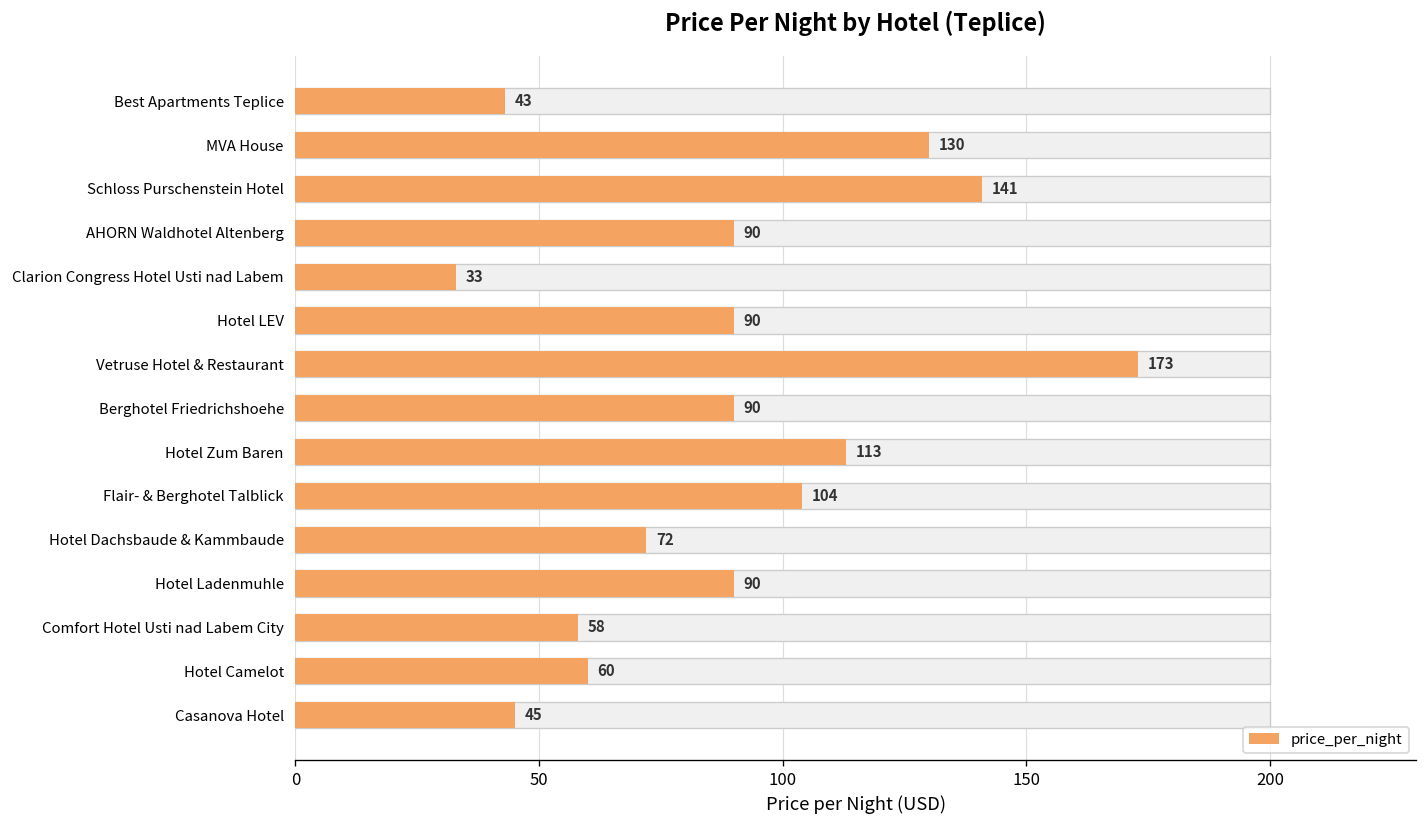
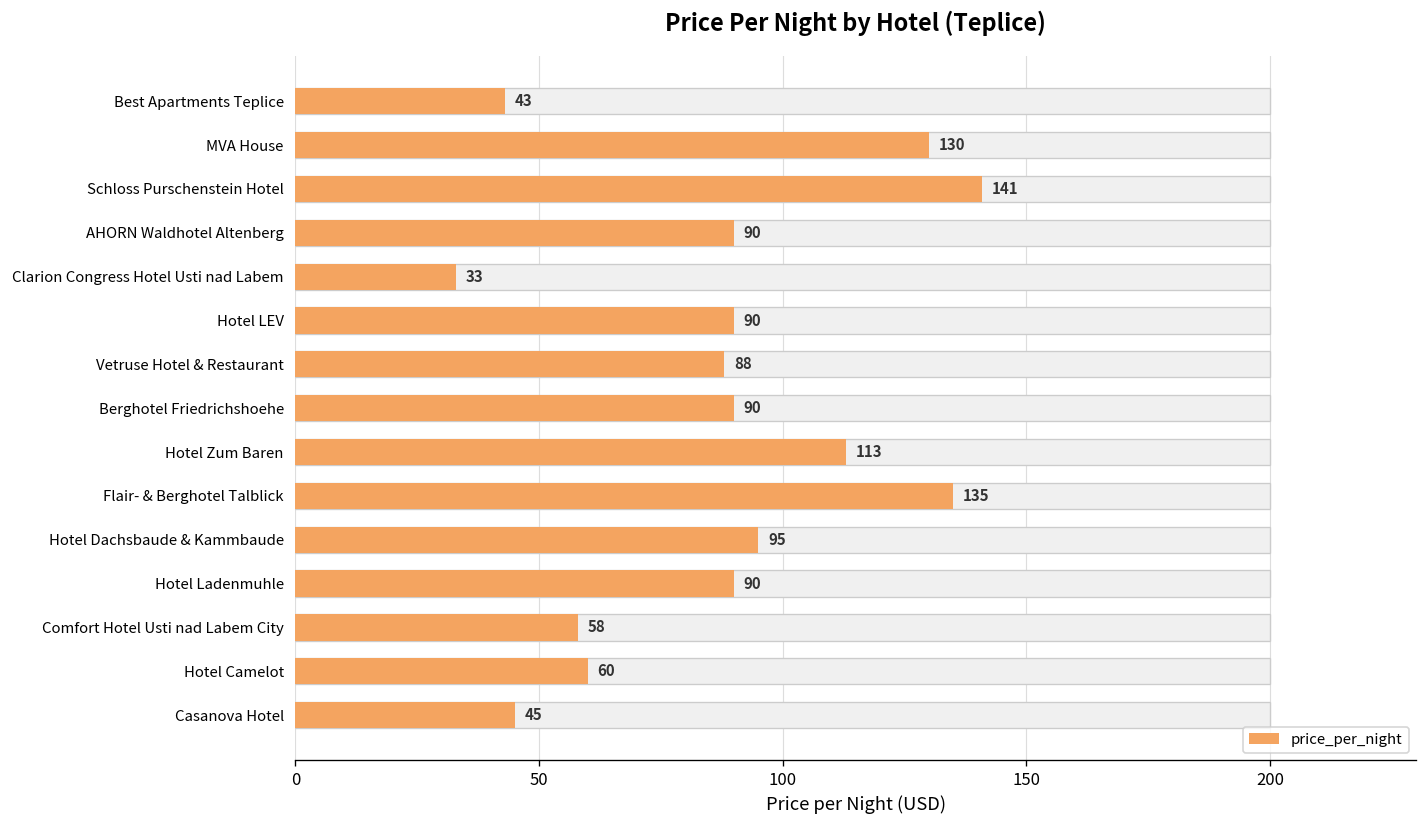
  {
    "price_per_night": {
-     "Vetruse Hotel & Restaurant": 173,
-     "Flair- & Berghotel Talblick": 104,
-     "Hotel Dachsbaude & Kammbaude": 72
+     "Vetruse Hotel & Restaurant": 88,
+     "Flair- & Berghotel Talblick": 135,
+     "Hotel Dachsbaude & Kammbaude": 95
    }
  }
